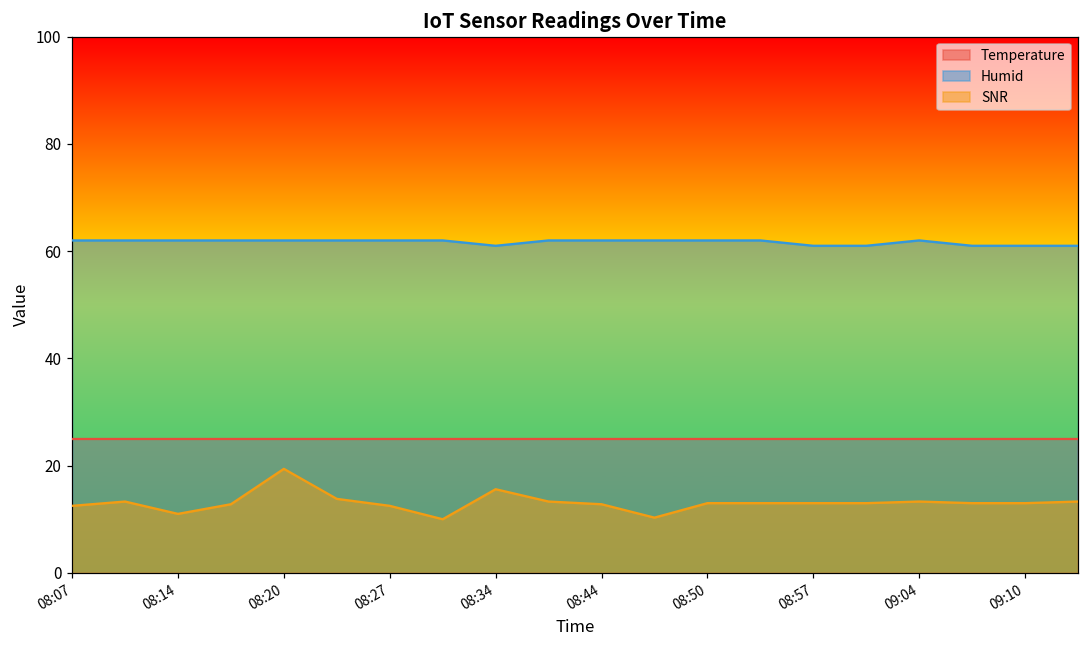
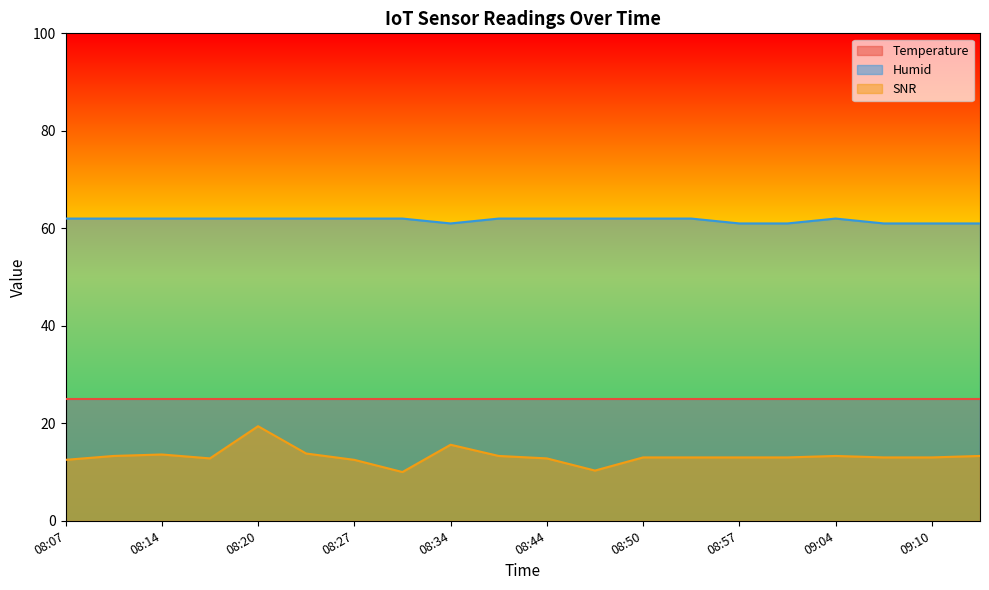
  {
    "Temperature": {
      "08:07": 25,
      "08:14": 25,
      "08:20": 25,
      "08:27": 25,
      "08:34": 25,
      "08:44": 25,
      "08:50": 25,
      "08:57": 25,
      "09:04": 25,
      "09:10": 25
    },
    "Humid": {
      "08:07": 62,
      "08:14": 62,
      "08:20": 62,
      "08:27": 62,
      "08:34": 61,
      "08:44": 62,
      "08:50": 62,
      "08:57": 61,
      "09:04": 62,
      "09:10": 61
    },
    "SNR": {
      "08:07": 13,
-     "08:14": 11,
+     "08:14": 14,
      "08:20": 19,
      "08:27": 13,
      "08:34": 16,
      "08:44": 13,
      "08:50": 13,
      "08:57": 13,
      "09:04": 13,
      "09:10": 13
    }
  }
